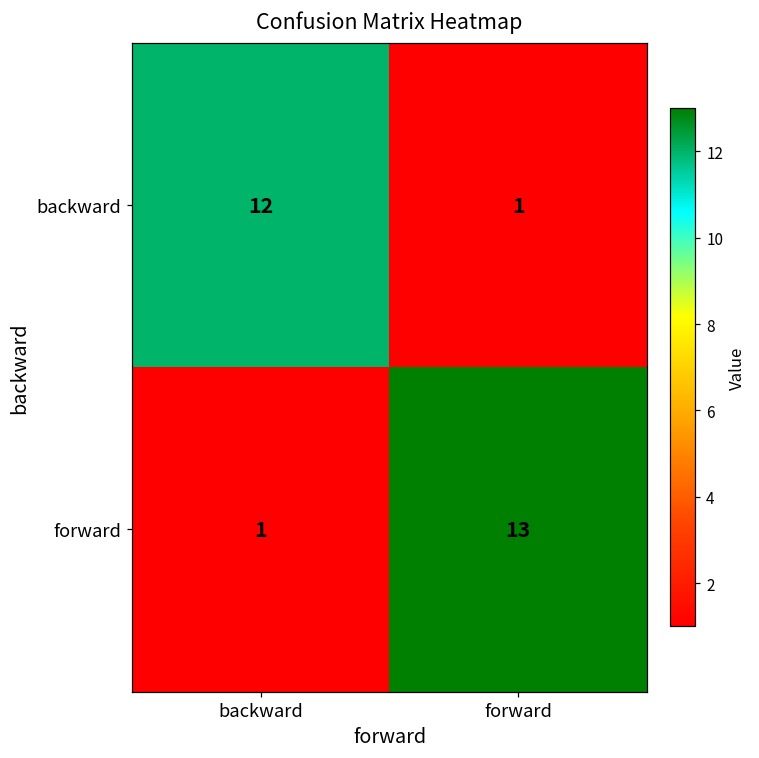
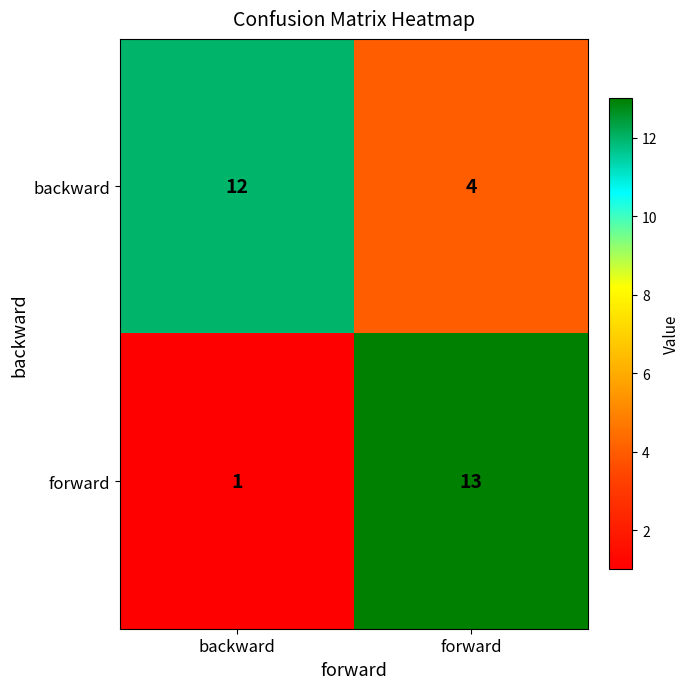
  {
    "backward": {
      "backward": 12,
-     "forward": 1
+     "forward": 4
    },
    "forward": {
      "backward": 1,
      "forward": 13
    }
  }
